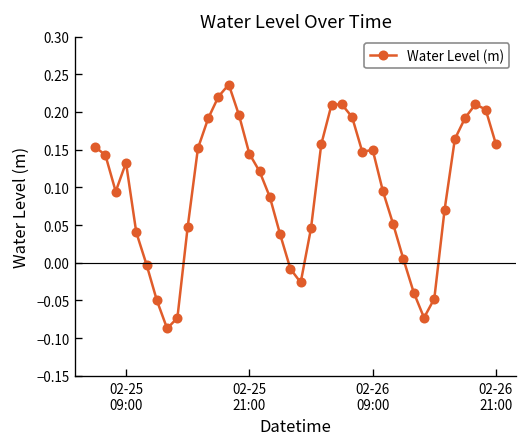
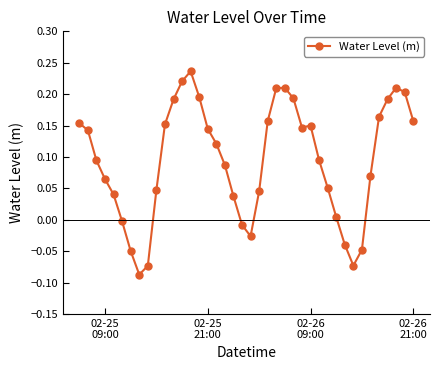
  {
-   "02-25 09:00": 0.13,
+   "02-25 09:00": 0.06,
    "02-25 21:00": 0.14,
    "02-26 09:00": 0.15,
    "02-26 21:00": 0.16
  }
